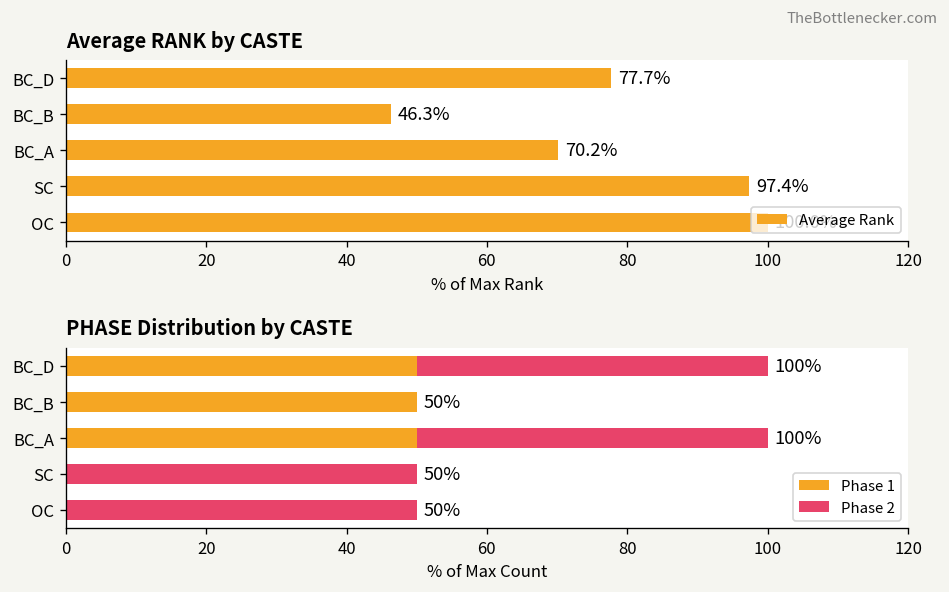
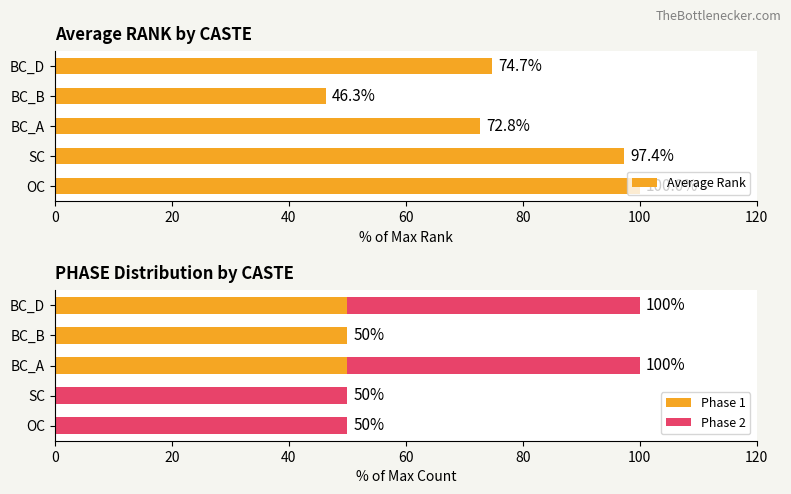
  {
    "Average RANK by CASTE": {
-     "BC_D": "77.7%",
+     "BC_D": "74.7%",
      "BC_B": "46.3%",
-     "BC_A": "70.2%",
+     "BC_A": "72.8%",
      "SC": "97.4%"
    },
    "PHASE Distribution by CASTE": {
      "Phase 1": {
        "BC_B": "50%"
      },
      "Phase 2": {
        "SC": "50%",
        "OC": "50%"
      }
    }
  }
